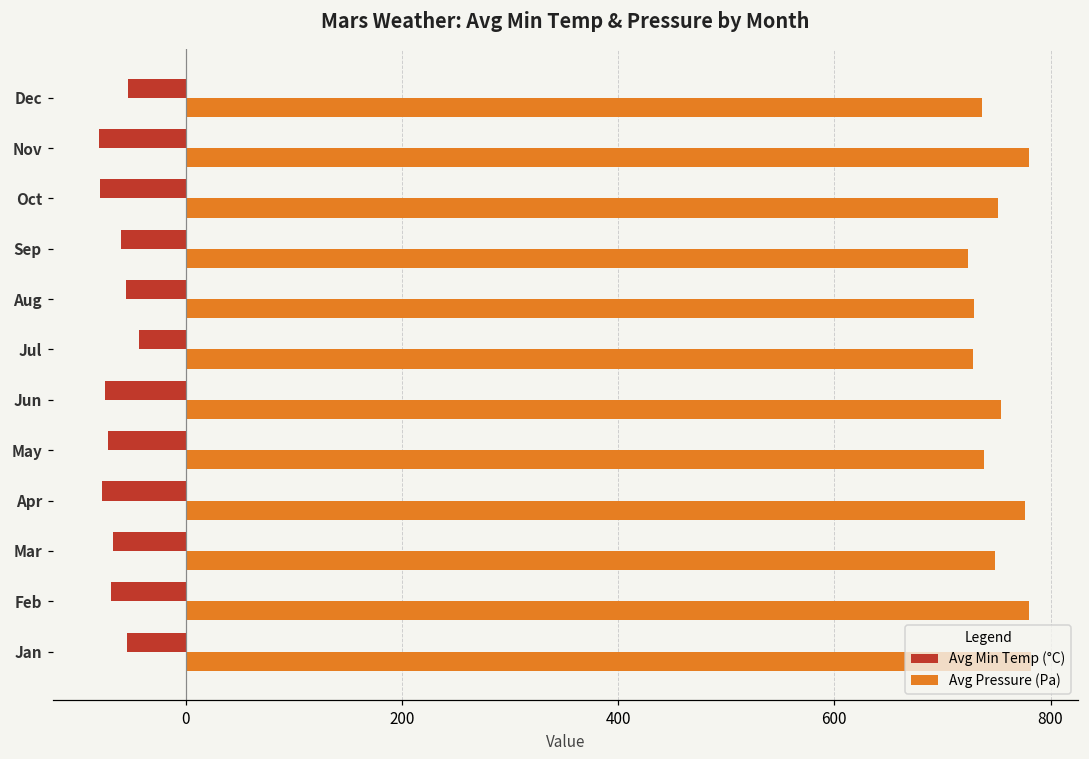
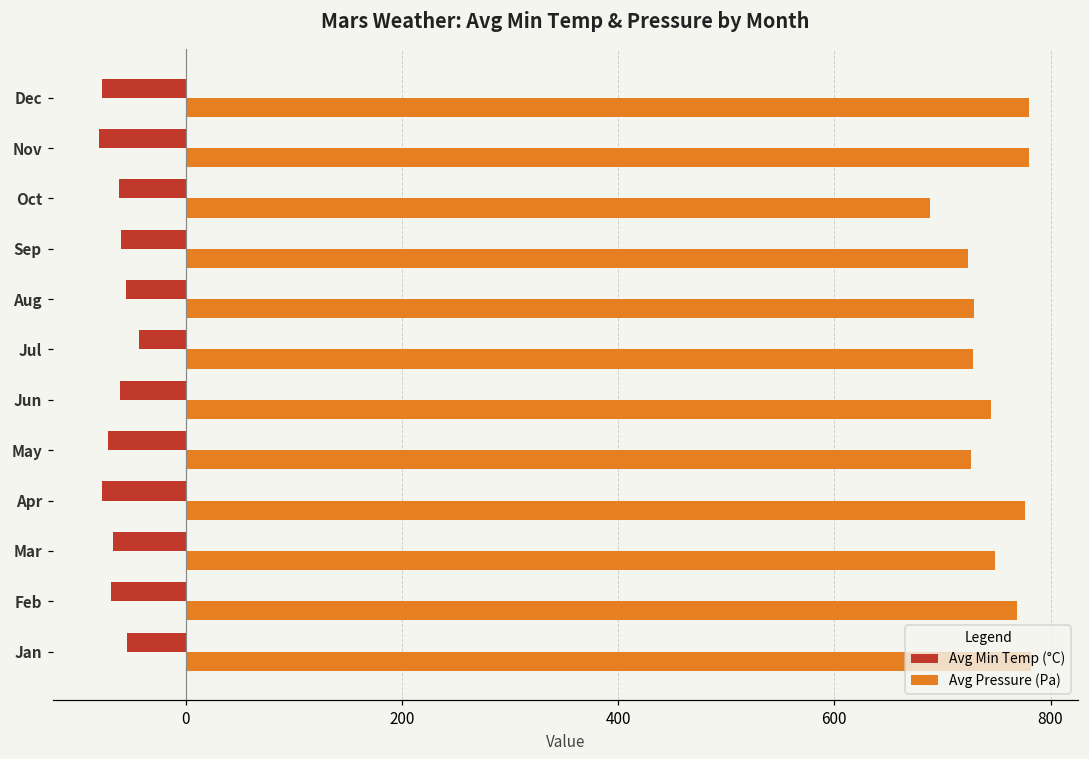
  {
    "Avg Min Temp (°C)": {
-     "Dec": -50,
+     "Dec": -80,
      "Nov": -80,
-     "Oct": -80,
+     "Oct": -60,
      "Sep": -60,
      "Aug": -60,
      "Jul": -40,
-     "Jun": -70,
+     "Jun": -60,
      "May": -70,
      "Apr": -80,
      "Mar": -70,
      "Feb": -70,
      "Jan": -50
    },
    "Avg Pressure (Pa)": {
-     "Dec": 740,
+     "Dec": 780,
      "Nov": 780,
-     "Oct": 750,
+     "Oct": 690,
      "Sep": 720,
      "Aug": 730,
      "Jul": 730,
-     "Jun": 750,
-     "May": 740,
+     "Jun": 740,
+     "May": 730,
      "Apr": 780,
      "Mar": 750,
-     "Feb": 780
+     "Feb": 770
    }
  }
